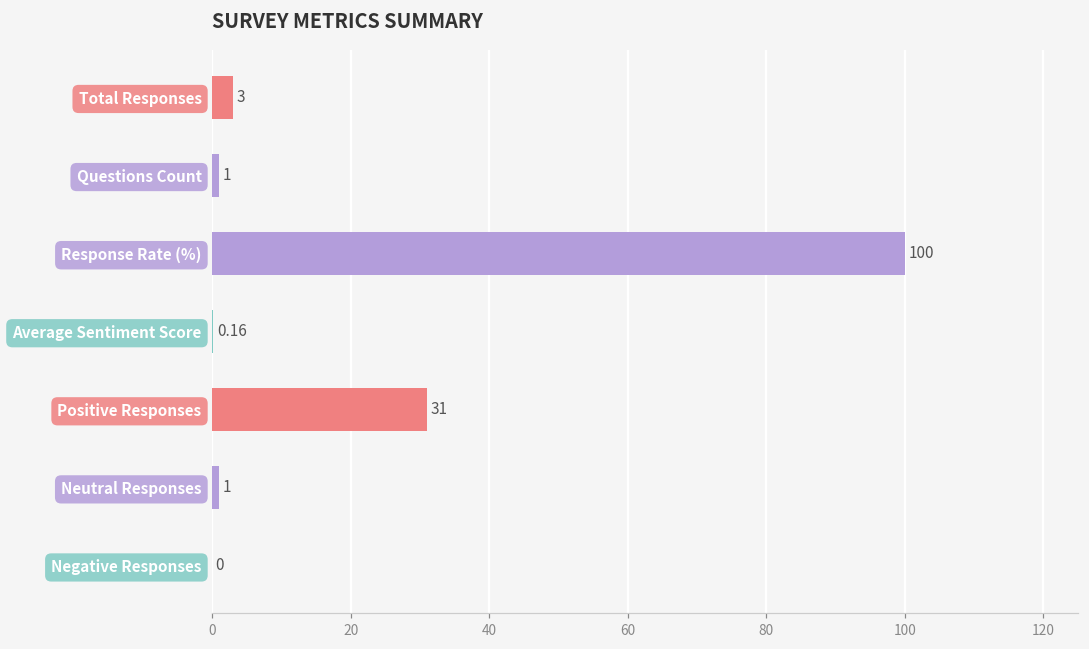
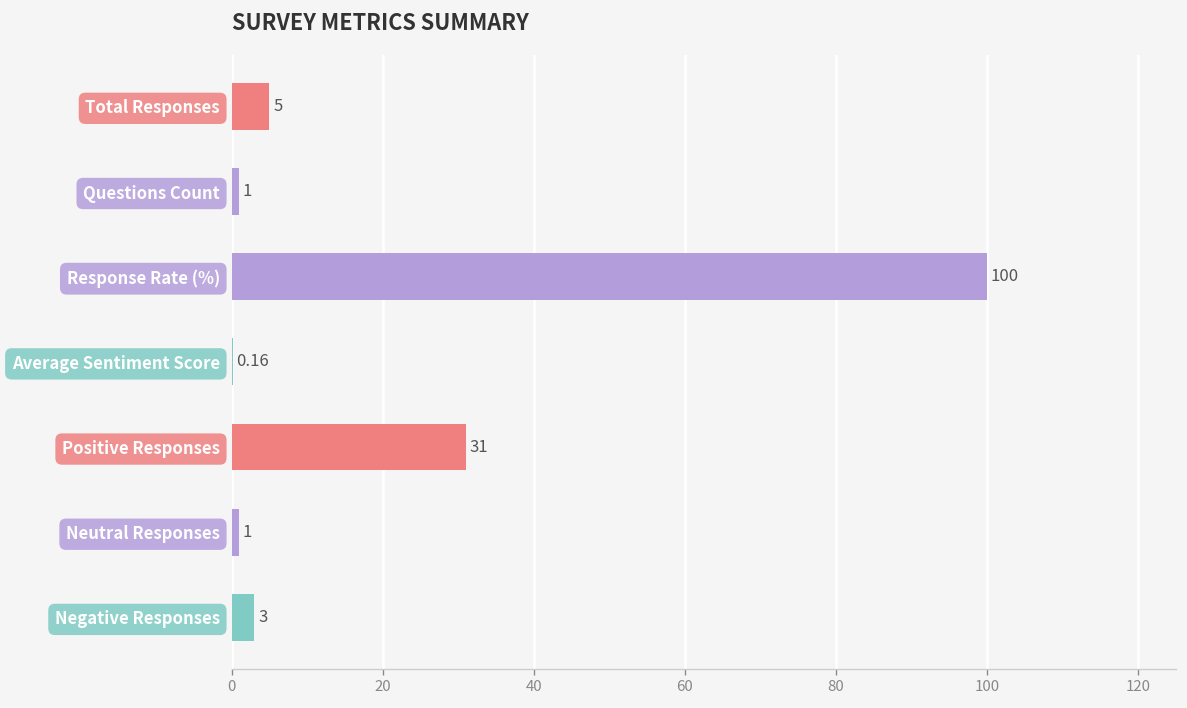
  {
-   "Total Responses": 3,
+   "Total Responses": 5,
    "Questions Count": 1,
    "Response Rate (%)": 100,
    "Average Sentiment Score": 0.16,
    "Positive Responses": 31,
    "Neutral Responses": 1,
-   "Negative Responses": 0
+   "Negative Responses": 3
  }
